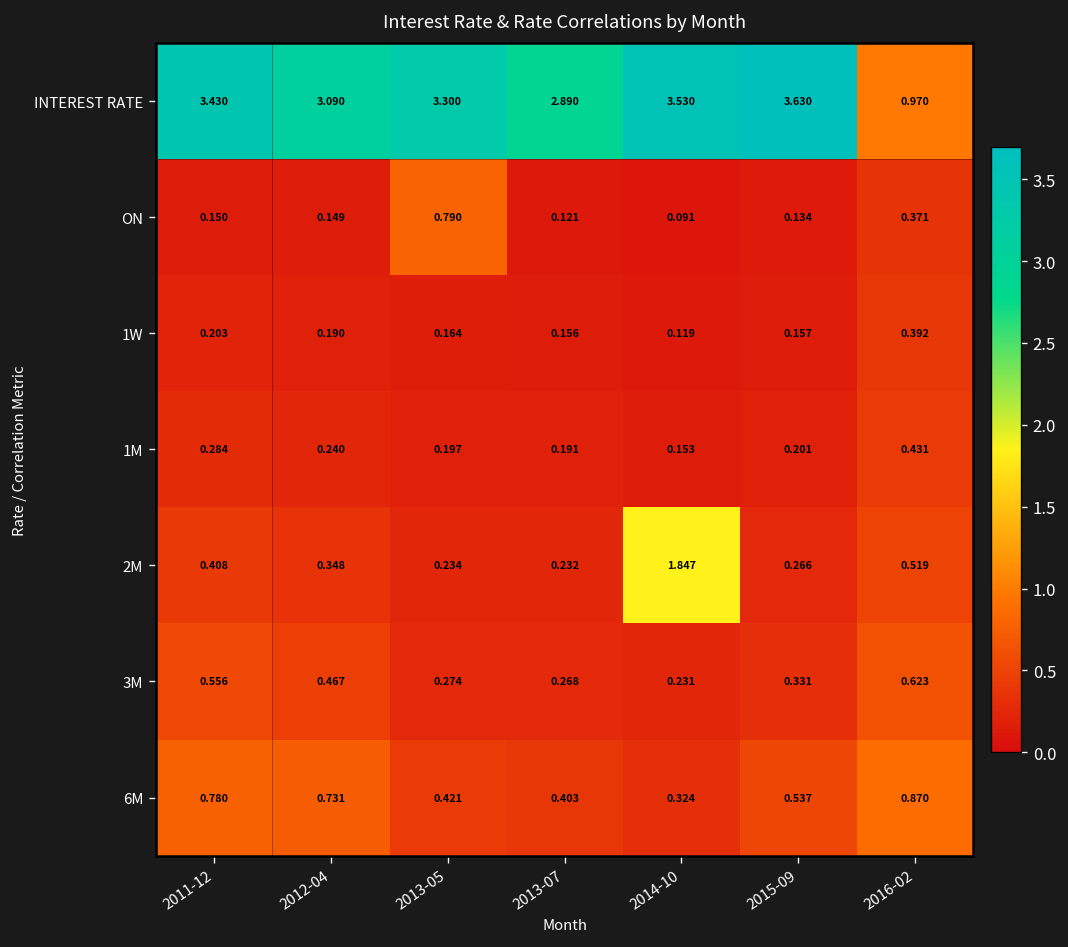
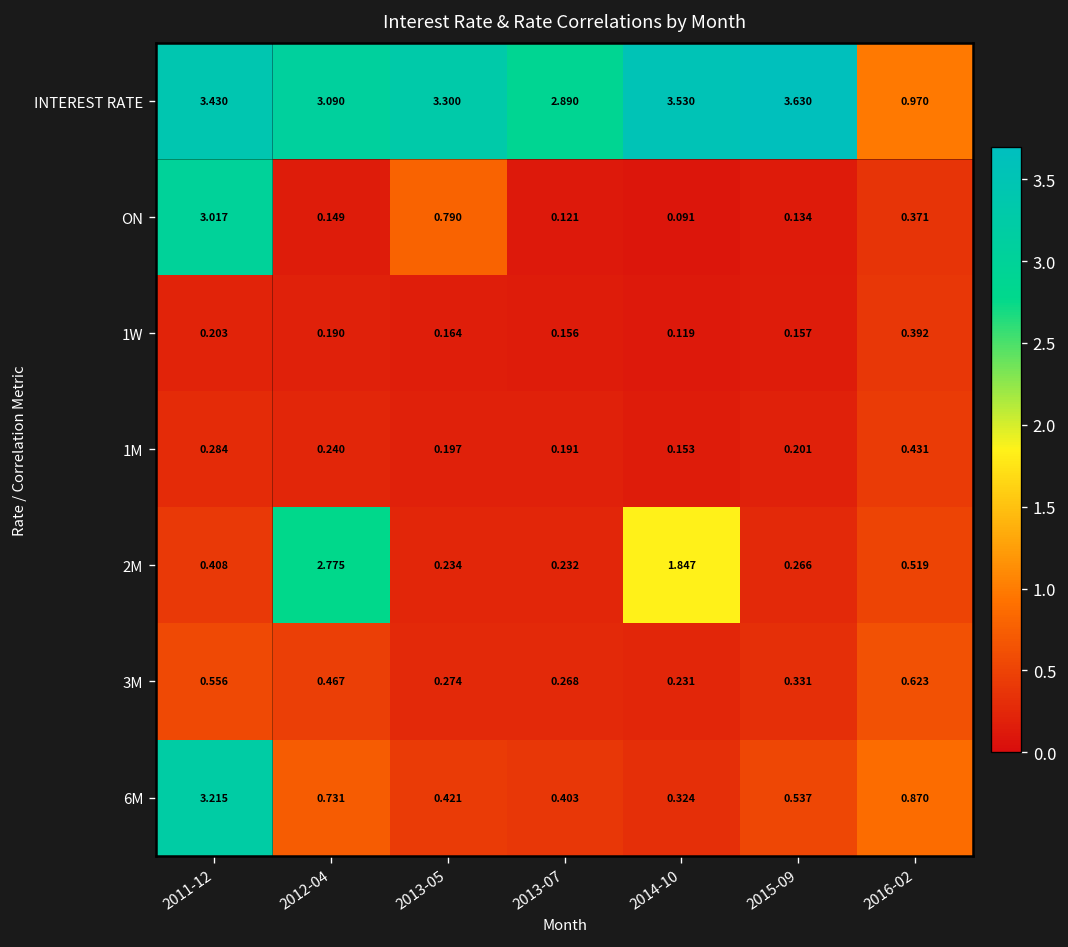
  {
    "INTEREST RATE": {
      "2011-12": 3.430,
      "2012-04": 3.090,
      "2013-05": 3.300,
      "2013-07": 2.890,
      "2014-10": 3.530,
      "2015-09": 3.630,
      "2016-02": 0.970
    },
    "ON": {
-     "2011-12": 0.150,
+     "2011-12": 3.017,
      "2012-04": 0.149,
      "2013-05": 0.790,
      "2013-07": 0.121,
      "2014-10": 0.091,
      "2015-09": 0.134,
      "2016-02": 0.371
    },
    "1W": {
      "2011-12": 0.203,
      "2012-04": 0.190,
      "2013-05": 0.164,
      "2013-07": 0.156,
      "2014-10": 0.119,
      "2015-09": 0.157,
      "2016-02": 0.392
    },
    "1M": {
      "2011-12": 0.284,
      "2012-04": 0.240,
      "2013-05": 0.197,
      "2013-07": 0.191,
      "2014-10": 0.153,
      "2015-09": 0.201,
      "2016-02": 0.431
    },
    "2M": {
      "2011-12": 0.408,
-     "2012-04": 0.348,
+     "2012-04": 2.775,
      "2013-05": 0.234,
      "2013-07": 0.232,
      "2014-10": 1.847,
      "2015-09": 0.266,
      "2016-02": 0.519
    },
    "3M": {
      "2011-12": 0.556,
      "2012-04": 0.467,
      "2013-05": 0.274,
      "2013-07": 0.268,
      "2014-10": 0.231,
      "2015-09": 0.331,
      "2016-02": 0.623
    },
    "6M": {
-     "2011-12": 0.780,
+     "2011-12": 3.215,
      "2012-04": 0.731,
      "2013-05": 0.421,
      "2013-07": 0.403,
      "2014-10": 0.324,
      "2015-09": 0.537,
      "2016-02": 0.870
    }
  }
